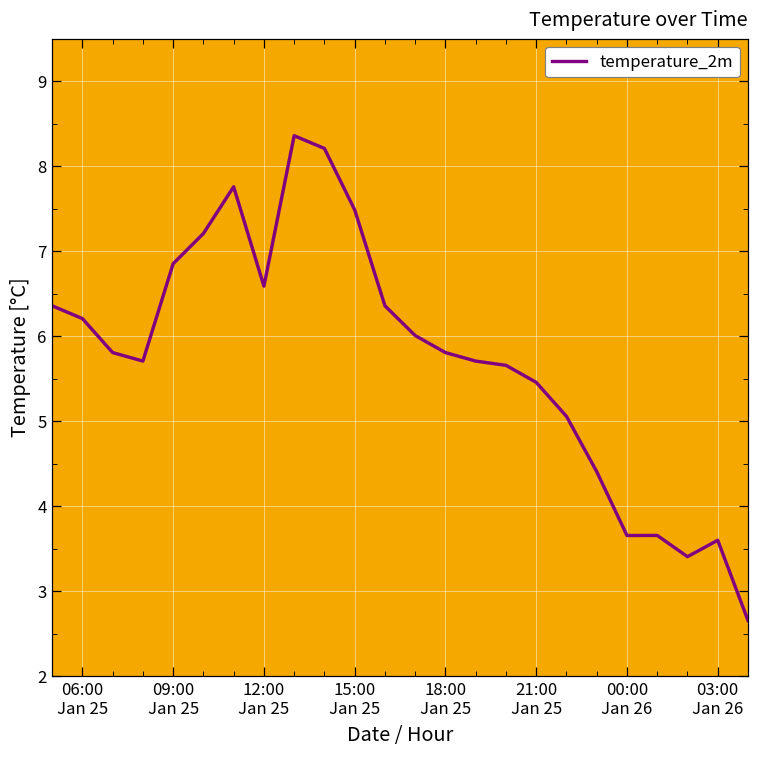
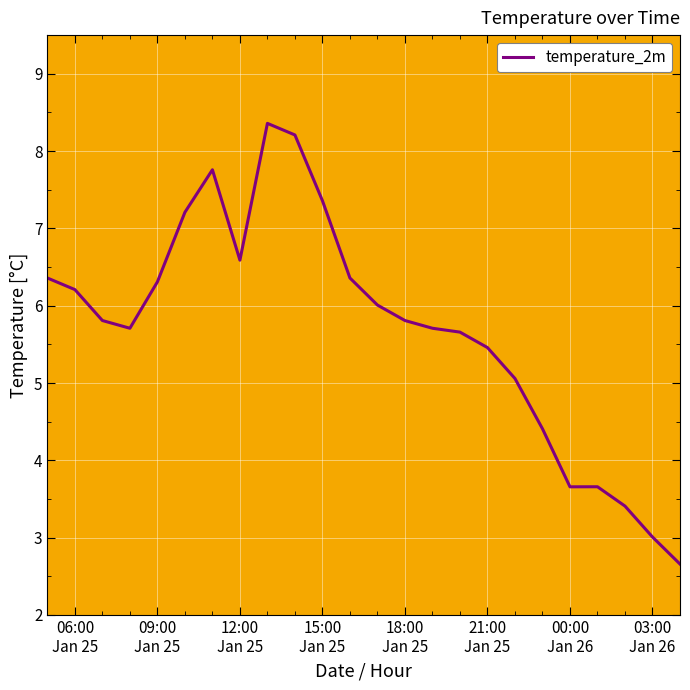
  {
    "06:00 Jan 25": 6.2,
-   "09:00 Jan 25": 6.9,
+   "09:00 Jan 25": 6.3,
    "12:00 Jan 25": 6.6,
-   "15:00 Jan 25": 7.5,
+   "15:00 Jan 25": 7.4,
    "18:00 Jan 25": 5.8,
    "21:00 Jan 25": 5.5,
    "00:00 Jan 26": 3.7,
-   "03:00 Jan 26": 3.6
+   "03:00 Jan 26": 3.0
  }
